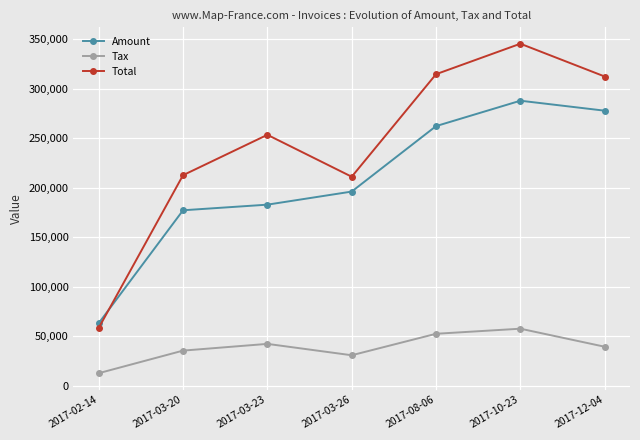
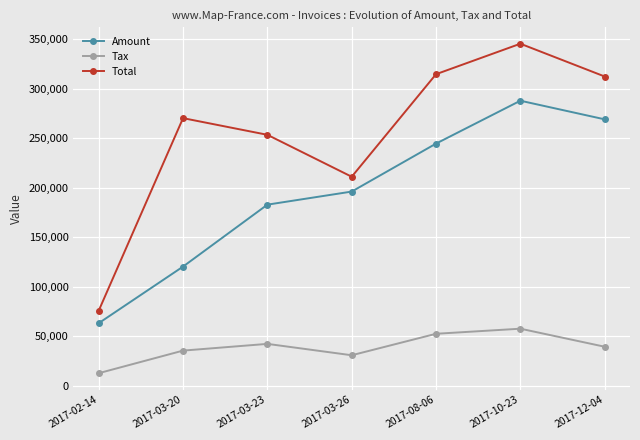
  {
    "Amount": {
      "2017-02-14": "60,000",
-     "2017-03-20": "180,000",
+     "2017-03-20": "120,000",
      "2017-03-23": "180,000",
      "2017-03-26": "200,000",
-     "2017-08-06": "260,000",
+     "2017-08-06": "240,000",
      "2017-10-23": "290,000",
-     "2017-12-04": "280,000"
+     "2017-12-04": "270,000"
    },
    "Tax": {
      "2017-02-14": "10,000",
      "2017-03-20": "40,000",
      "2017-03-23": "40,000",
      "2017-03-26": "30,000",
      "2017-08-06": "50,000",
      "2017-10-23": "60,000",
      "2017-12-04": "40,000"
    },
    "Total": {
-     "2017-02-14": "60,000",
-     "2017-03-20": "210,000",
+     "2017-02-14": "80,000",
+     "2017-03-20": "270,000",
      "2017-03-23": "250,000",
      "2017-03-26": "210,000",
      "2017-08-06": "310,000",
      "2017-10-23": "350,000",
      "2017-12-04": "310,000"
    }
  }
